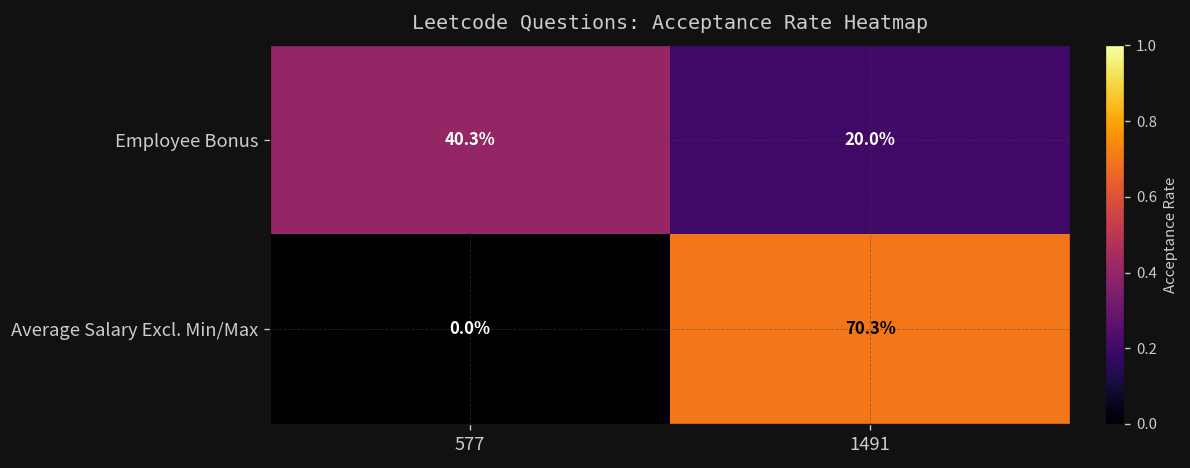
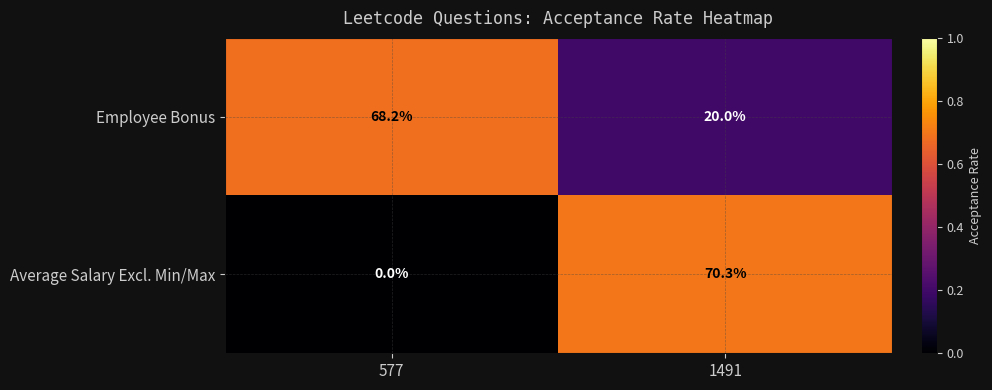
  {
    "Employee Bonus": {
-     "577": "40.3%",
+     "577": "68.2%",
      "1491": "20.0%"
    },
    "Average Salary Excl. Min/Max": {
      "577": "0.0%",
      "1491": "70.3%"
    }
  }
